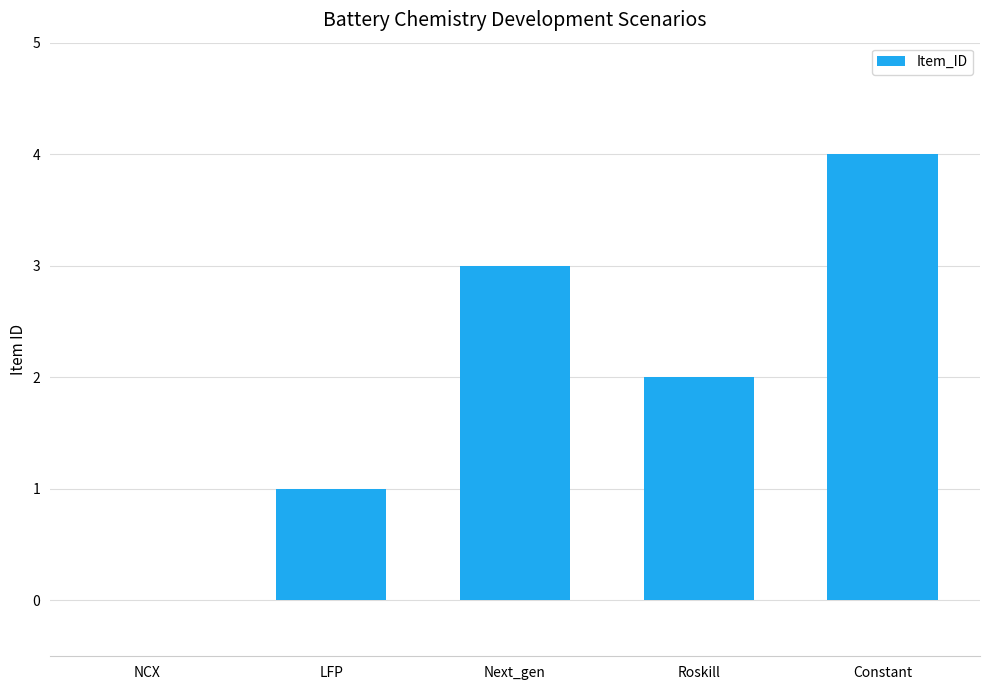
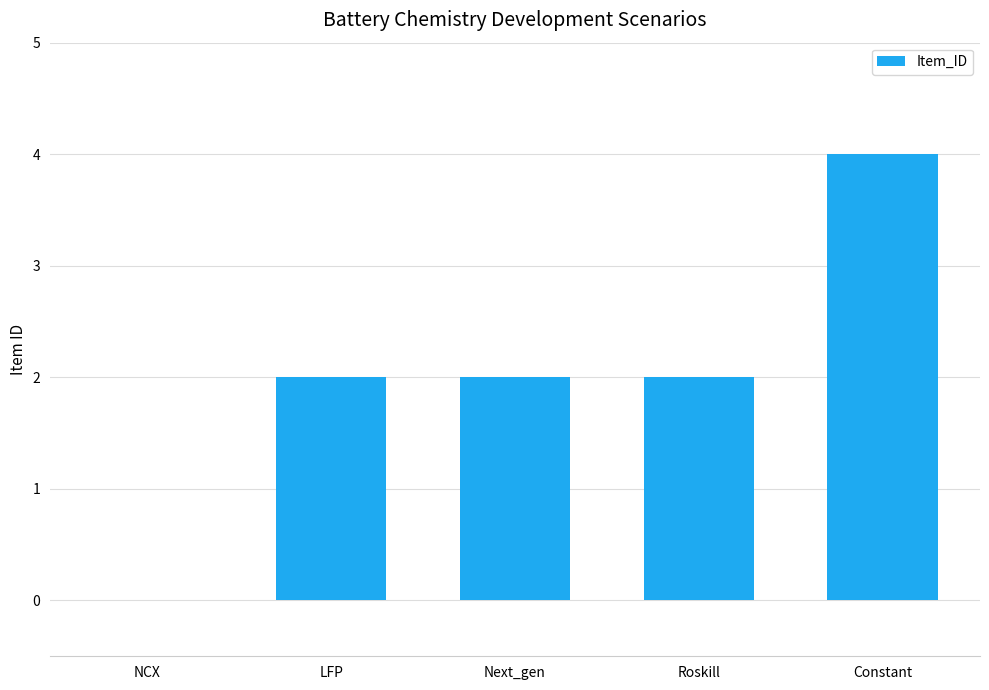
  {
    "NCX": 0,
-   "LFP": 1,
-   "Next_gen": 3,
+   "LFP": 2,
+   "Next_gen": 2,
    "Roskill": 2,
    "Constant": 4
  }
